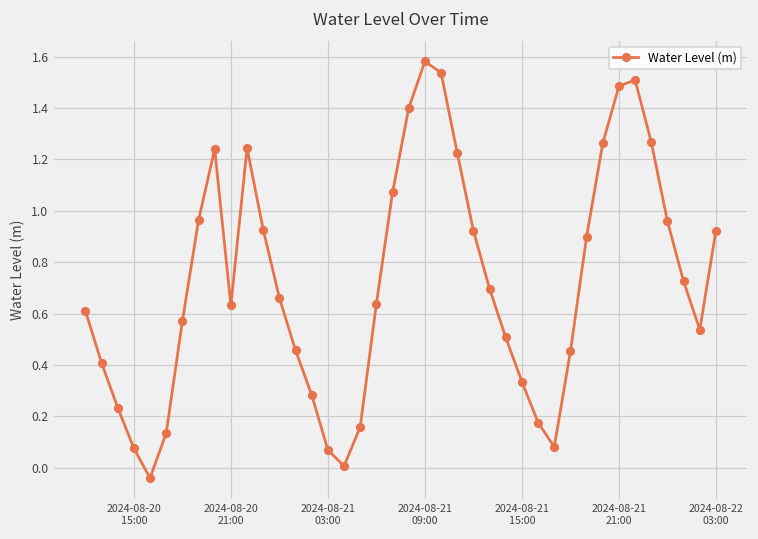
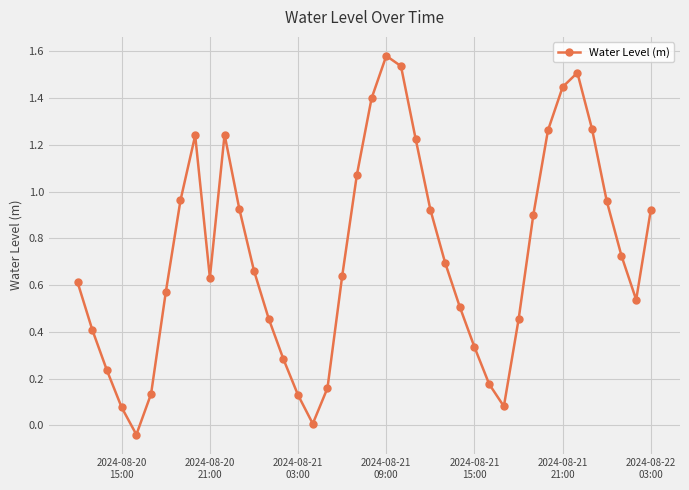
  {
    "2024-08-20 15:00": 0.08,
    "2024-08-20 21:00": 0.63,
-   "2024-08-21 03:00": 0.07,
+   "2024-08-21 03:00": 0.13,
    "2024-08-21 09:00": 1.58,
    "2024-08-21 15:00": 0.33,
-   "2024-08-21 21:00": 1.48,
+   "2024-08-21 21:00": 1.45,
    "2024-08-22 03:00": 0.92
  }
